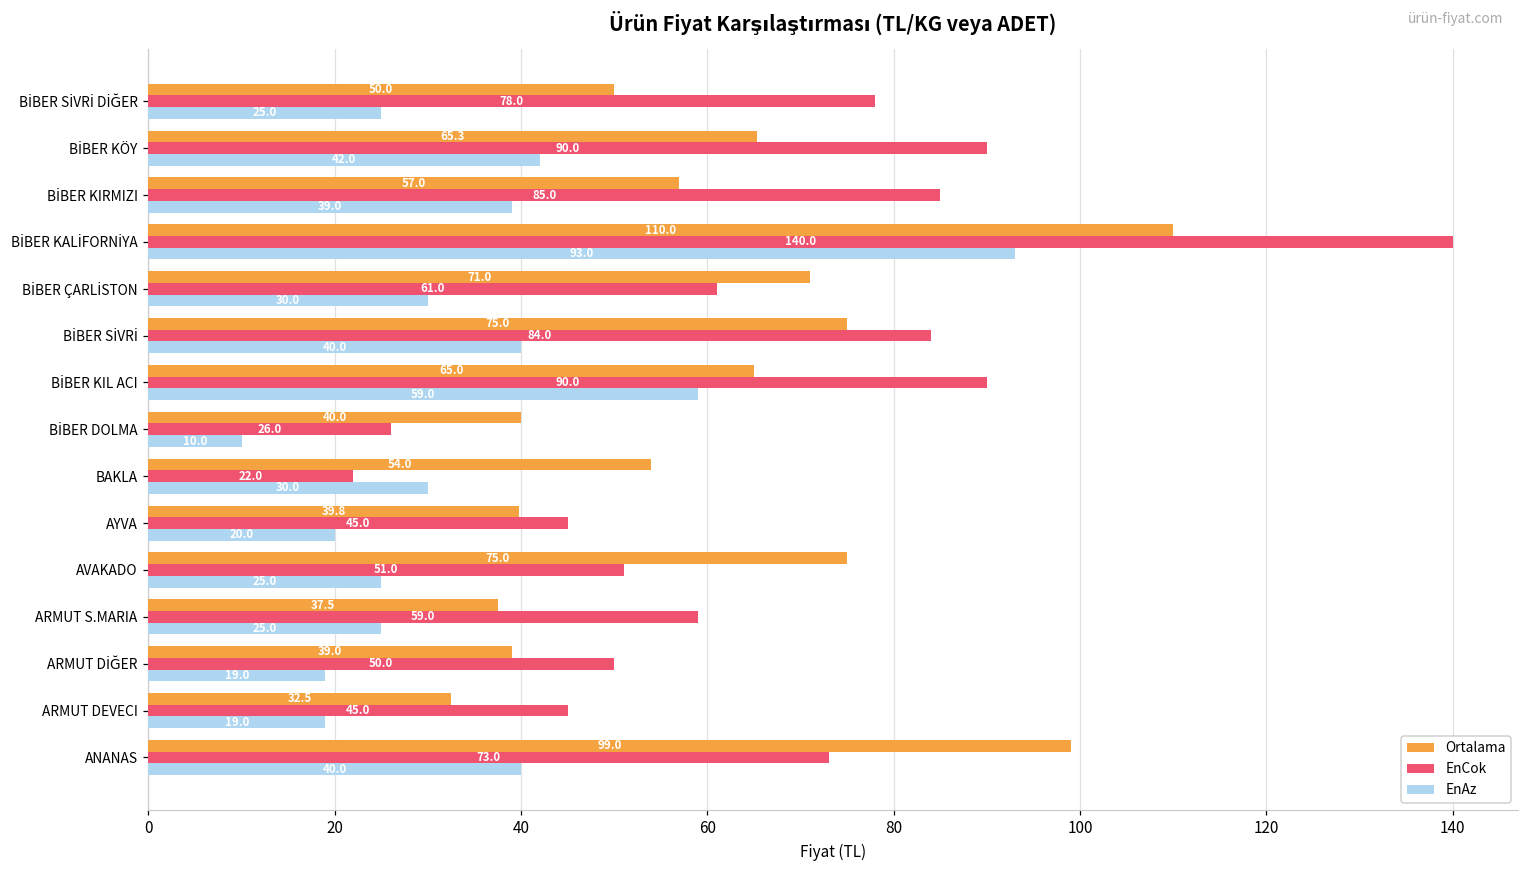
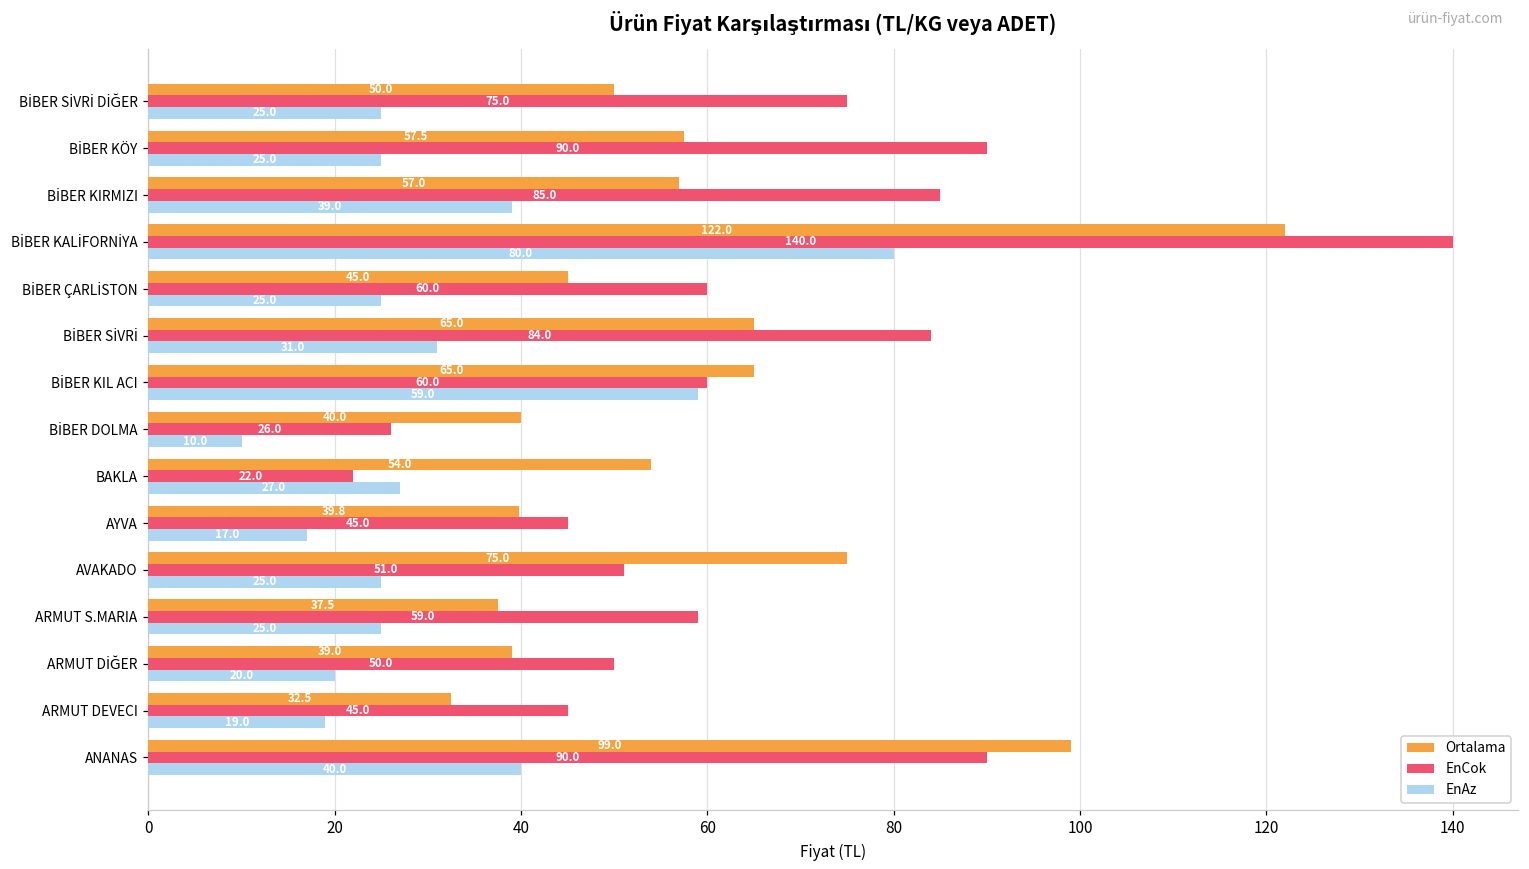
  {
    "Ortalama": {
      "BİBER SİVRİ DİĞER": 50.0,
-     "BİBER KÖY": 65.3,
+     "BİBER KÖY": 57.5,
      "BİBER KIRMIZI": 57.0,
-     "BİBER KALİFORNİYA": 110.0,
-     "BİBER ÇARLİSTON": 71.0,
-     "BİBER SİVRİ": 75.0,
+     "BİBER KALİFORNİYA": 122.0,
+     "BİBER ÇARLİSTON": 45.0,
+     "BİBER SİVRİ": 65.0,
      "BİBER KIL ACI": 65.0,
      "BİBER DOLMA": 40.0,
      "BAKLA": 54.0,
      "AYVA": 39.8,
      "AVAKADO": 75.0,
      "ARMUT S.MARIA": 37.5,
      "ARMUT DİĞER": 39.0,
      "ARMUT DEVECI": 32.5,
      "ANANAS": 99.0
    },
    "EnCok": {
-     "BİBER SİVRİ DİĞER": 78.0,
+     "BİBER SİVRİ DİĞER": 75.0,
      "BİBER KÖY": 90.0,
      "BİBER KIRMIZI": 85.0,
      "BİBER KALİFORNİYA": 140.0,
-     "BİBER ÇARLİSTON": 61.0,
+     "BİBER ÇARLİSTON": 60.0,
      "BİBER SİVRİ": 84.0,
-     "BİBER KIL ACI": 90.0,
+     "BİBER KIL ACI": 60.0,
      "BİBER DOLMA": 26.0,
      "BAKLA": 22.0,
      "AYVA": 45.0,
      "AVAKADO": 51.0,
      "ARMUT S.MARIA": 59.0,
      "ARMUT DİĞER": 50.0,
      "ARMUT DEVECI": 45.0,
-     "ANANAS": 73.0
+     "ANANAS": 90.0
    },
    "EnAz": {
      "BİBER SİVRİ DİĞER": 25.0,
-     "BİBER KÖY": 42.0,
+     "BİBER KÖY": 25.0,
      "BİBER KIRMIZI": 39.0,
-     "BİBER KALİFORNİYA": 93.0,
-     "BİBER ÇARLİSTON": 30.0,
-     "BİBER SİVRİ": 40.0,
+     "BİBER KALİFORNİYA": 80.0,
+     "BİBER ÇARLİSTON": 25.0,
+     "BİBER SİVRİ": 31.0,
      "BİBER KIL ACI": 59.0,
      "BİBER DOLMA": 10.0,
-     "BAKLA": 30.0,
-     "AYVA": 20.0,
+     "BAKLA": 27.0,
+     "AYVA": 17.0,
      "AVAKADO": 25.0,
      "ARMUT S.MARIA": 25.0,
-     "ARMUT DİĞER": 19.0,
+     "ARMUT DİĞER": 20.0,
      "ARMUT DEVECI": 19.0,
      "ANANAS": 40.0
    }
  }
